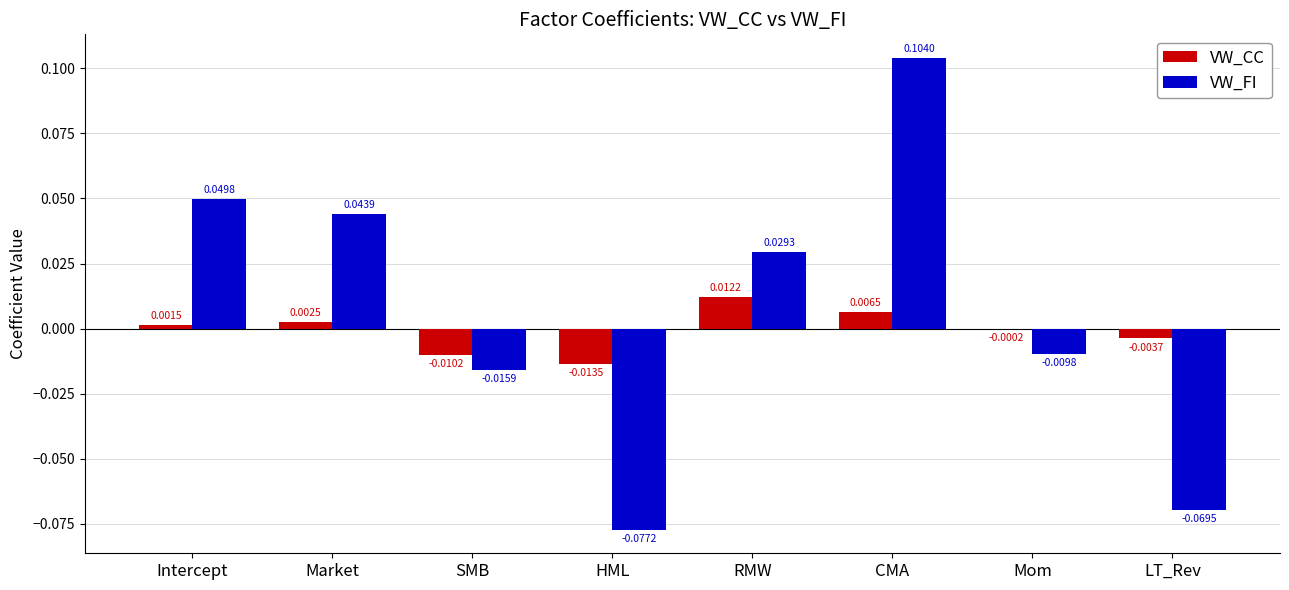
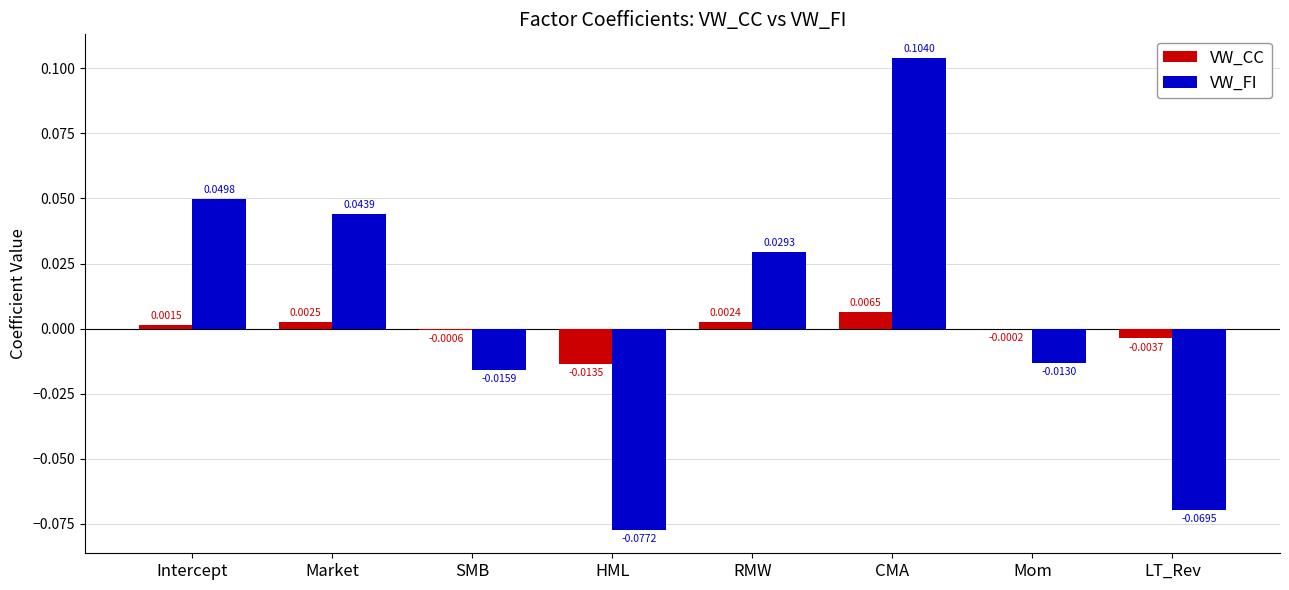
  {
    "VW_CC": {
      "Intercept": 0.0015,
      "Market": 0.0025,
-     "SMB": -0.0102,
+     "SMB": -0.0006,
      "HML": -0.0135,
-     "RMW": 0.0122,
+     "RMW": 0.0024,
      "CMA": 0.0065,
      "Mom": -0.0002,
      "LT_Rev": -0.0037
    },
    "VW_FI": {
      "Intercept": 0.0498,
      "Market": 0.0439,
      "SMB": -0.0159,
      "HML": -0.0772,
      "RMW": 0.0293,
      "CMA": 0.1040,
-     "Mom": -0.0098,
+     "Mom": -0.0130,
      "LT_Rev": -0.0695
    }
  }
